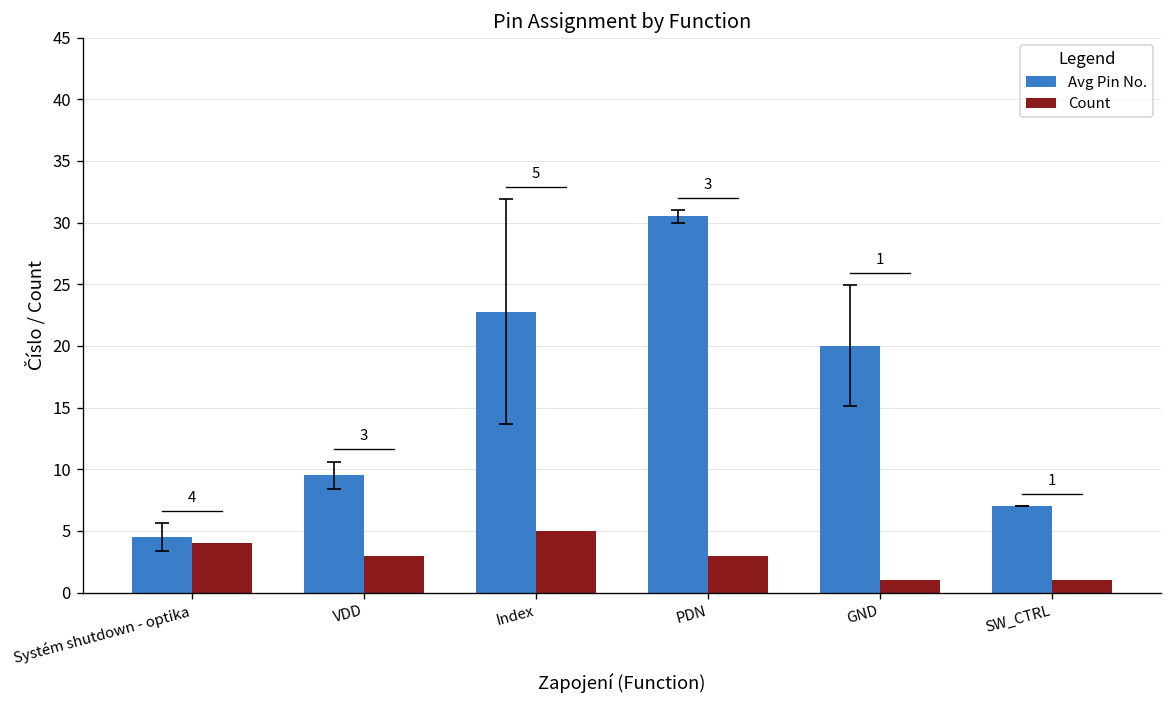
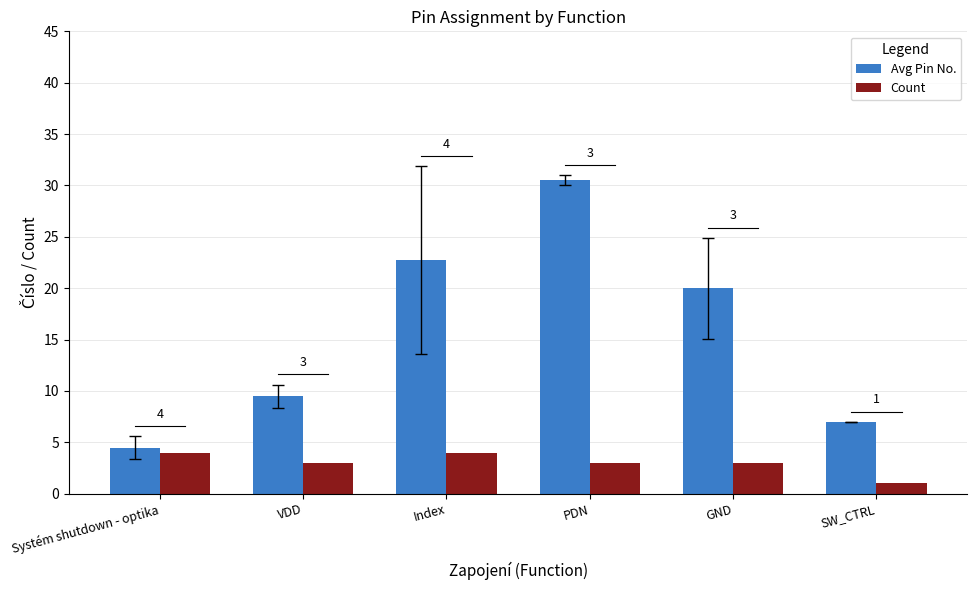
  {
    "Count": {
-     "Index": 5,
-     "GND": 1
+     "Index": 4,
+     "GND": 3
    }
  }
